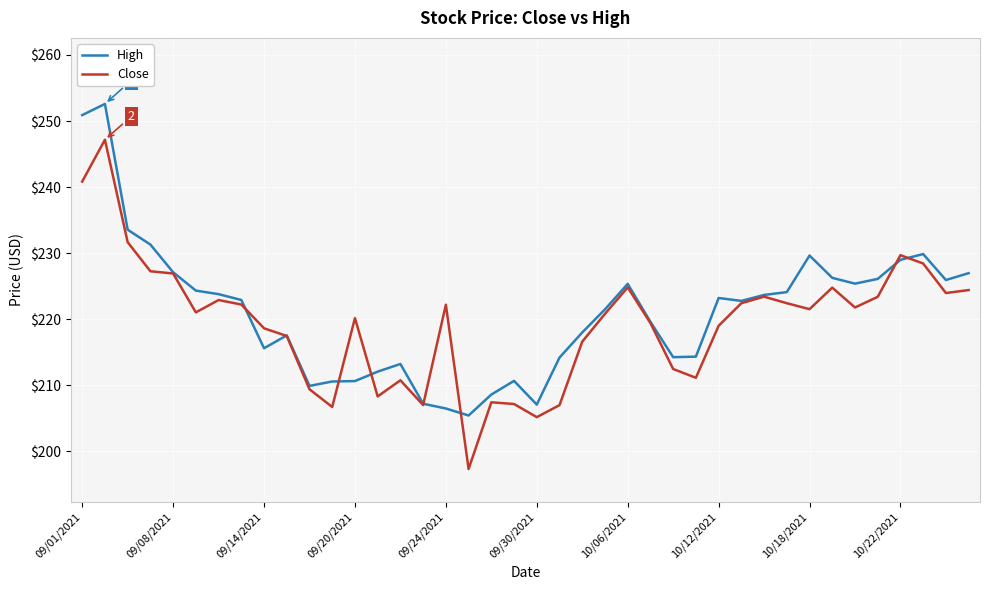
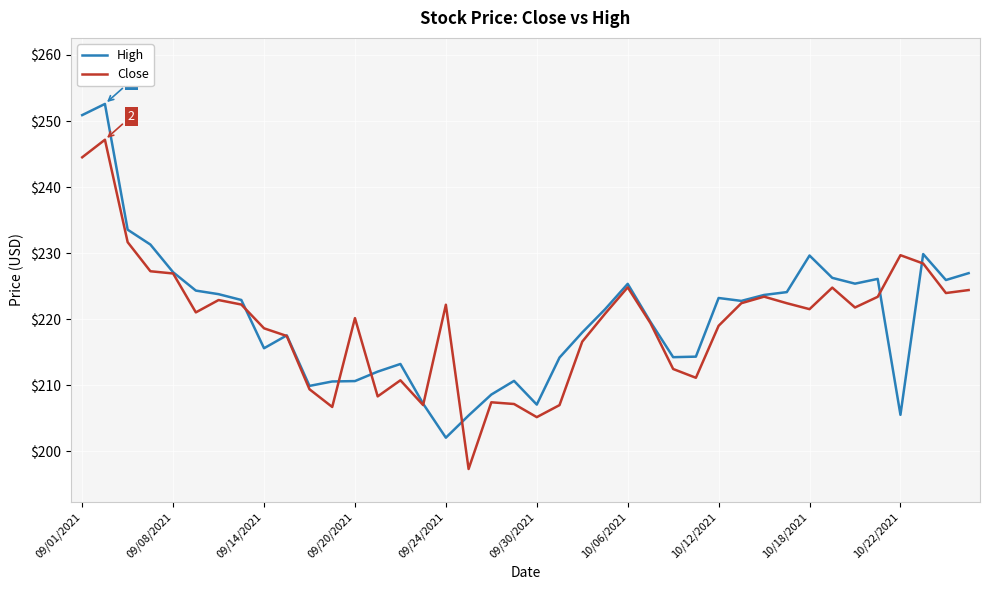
  {
    "High": {
      "09/01/2021": "$251",
      "09/14/2021": "$216",
      "09/20/2021": "$211",
-     "09/24/2021": "$206",
+     "09/24/2021": "$202",
      "09/30/2021": "$207",
      "10/06/2021": "$225",
      "10/12/2021": "$223",
      "10/18/2021": "$230",
-     "10/22/2021": "$229"
+     "10/22/2021": "$206"
    },
    "Close": {
-     "09/01/2021": "$241",
+     "09/01/2021": "$245",
      "09/14/2021": "$219",
      "09/20/2021": "$220",
      "09/24/2021": "$222",
      "09/30/2021": "$205",
      "10/06/2021": "$225",
      "10/12/2021": "$219",
      "10/18/2021": "$222",
      "10/22/2021": "$230"
    }
  }
